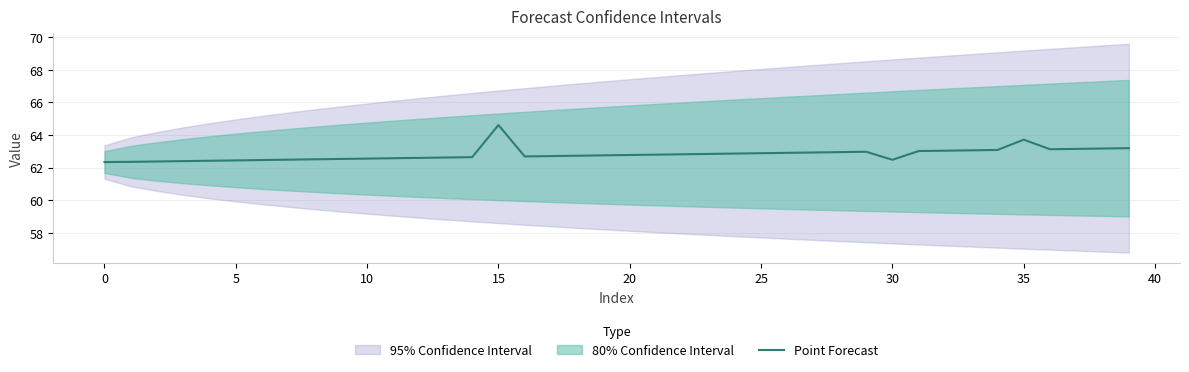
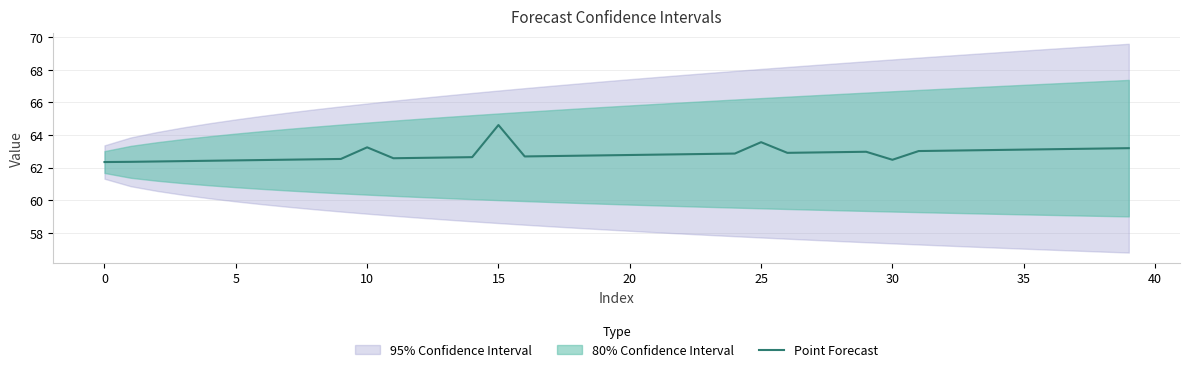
  {
    "Point Forecast": {
      "0": 62.3,
      "5": 62.4,
-     "10": 62.6,
+     "10": 63.2,
      "15": 64.6,
      "20": 62.8,
-     "25": 62.9,
+     "25": 63.6,
      "30": 62.5,
-     "35": 63.7
+     "35": 63.1
    }
  }
